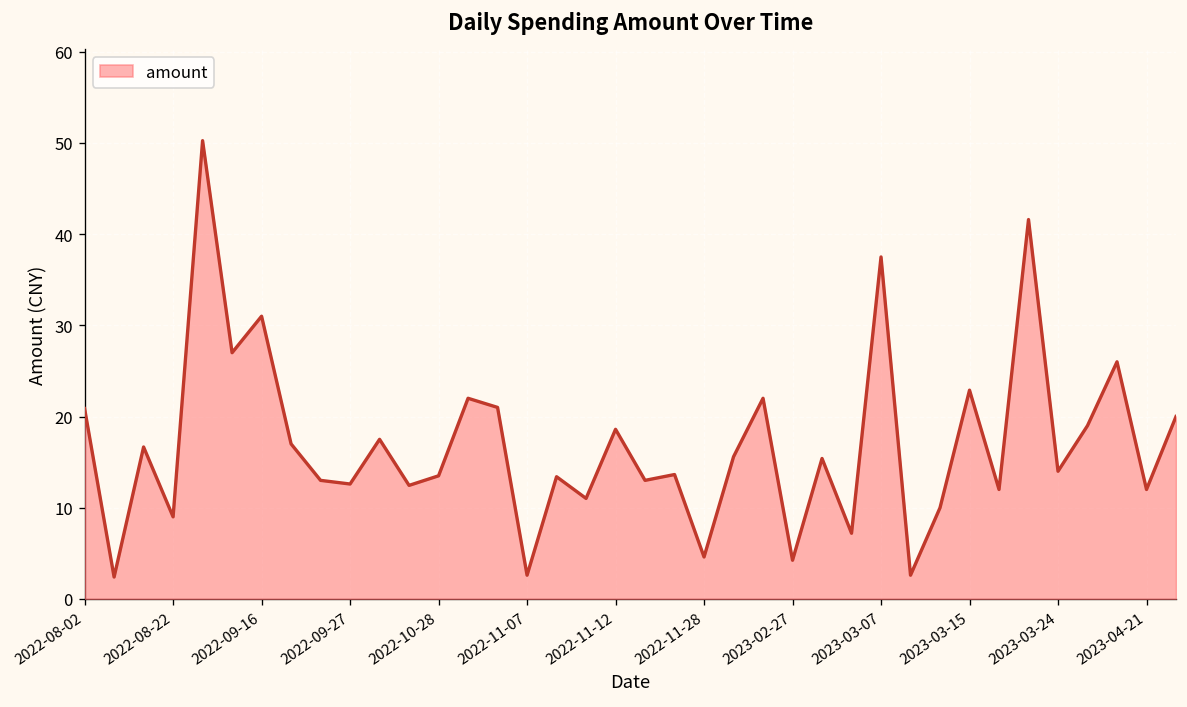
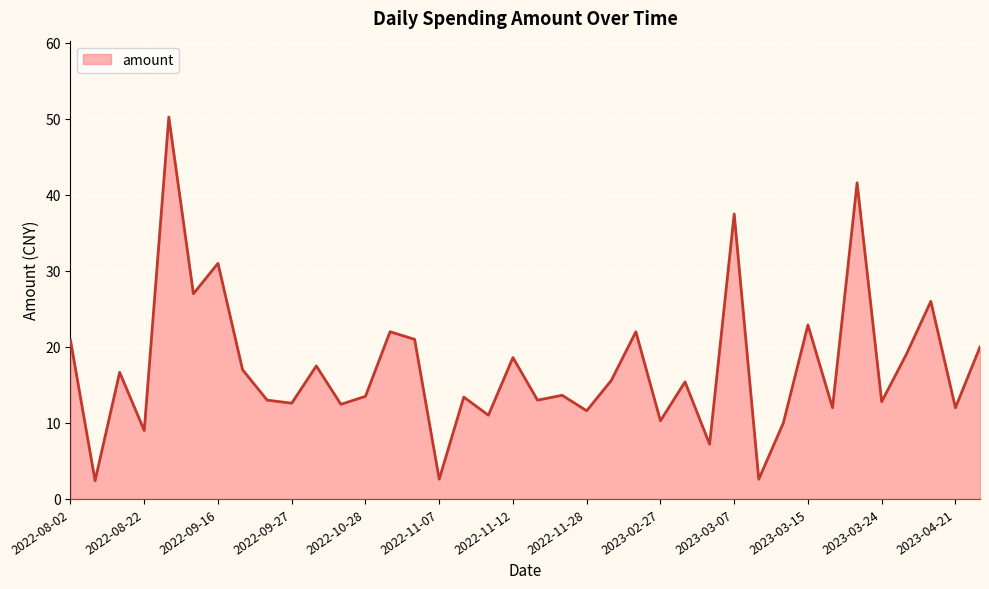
  {
    "2022-08-02": 21,
    "2022-08-22": 9,
    "2022-09-16": 31,
    "2022-09-27": 13,
    "2022-10-28": 14,
    "2022-11-07": 3,
    "2022-11-12": 19,
-   "2022-11-28": 5,
-   "2023-02-27": 4,
+   "2022-11-28": 12,
+   "2023-02-27": 10,
    "2023-03-07": 38,
    "2023-03-15": 23,
-   "2023-03-24": 14,
+   "2023-03-24": 13,
    "2023-04-21": 12
  }
